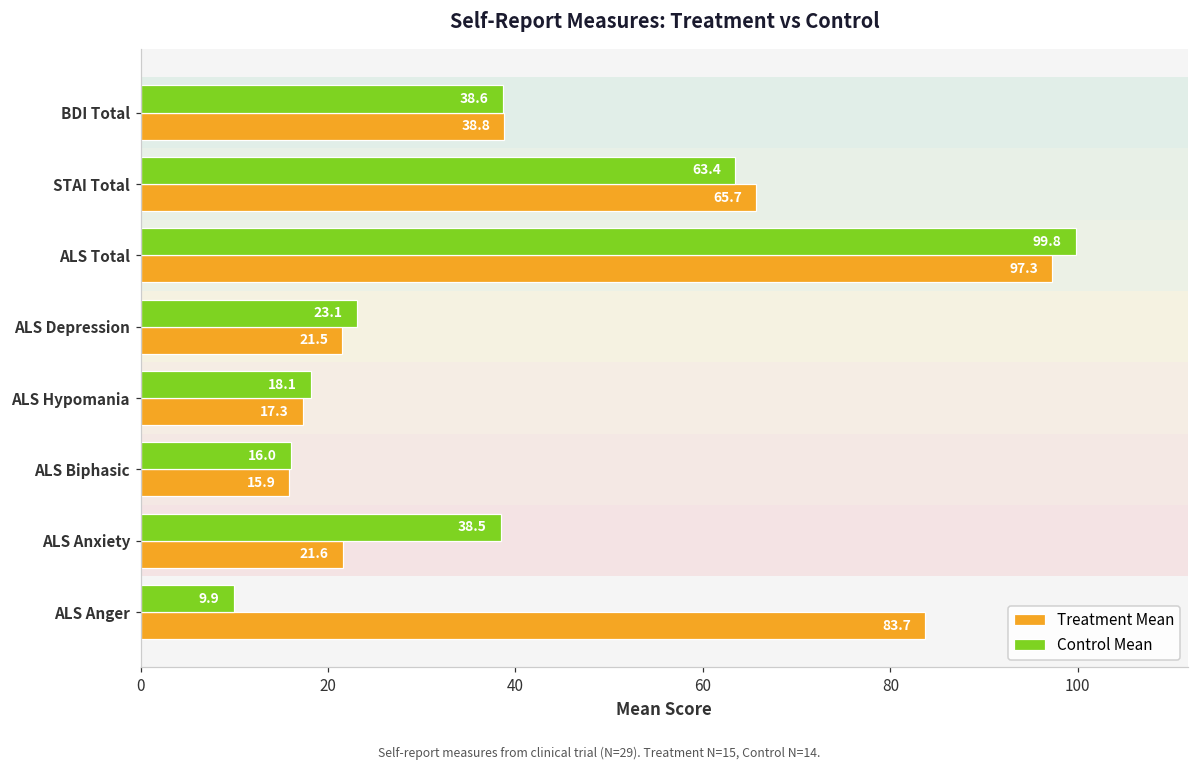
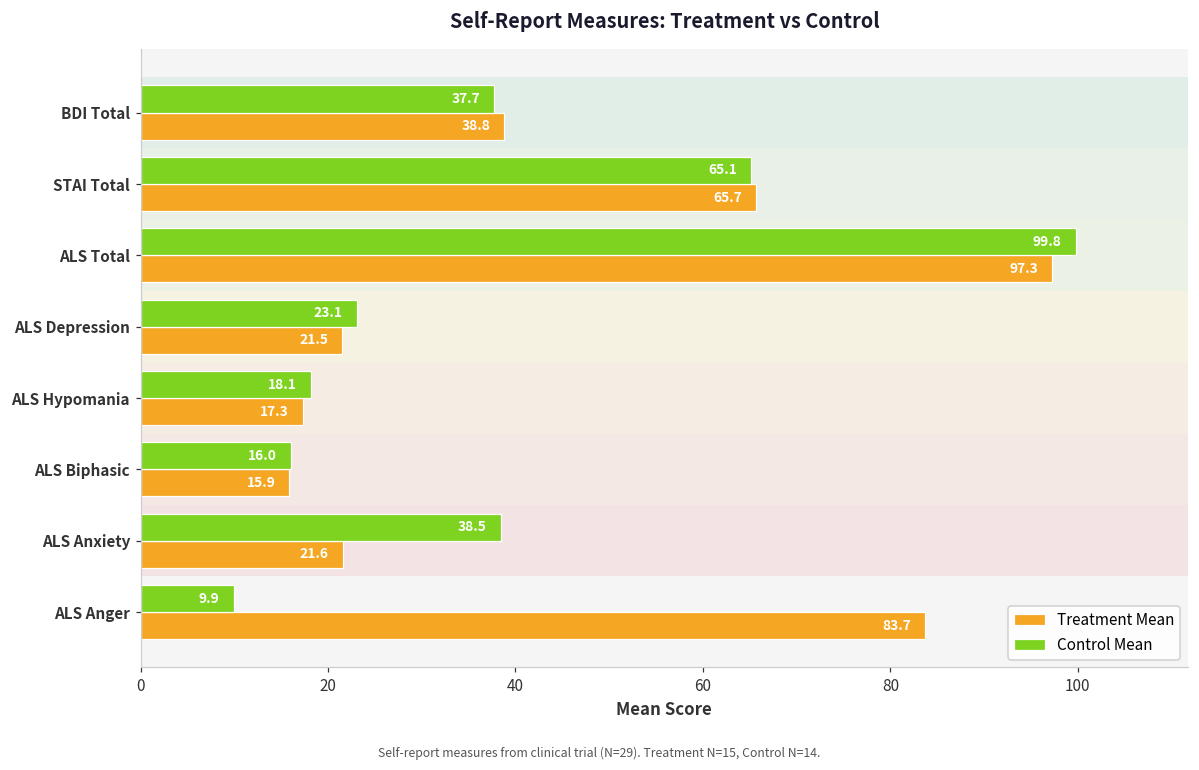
  {
    "Treatment Mean": {
      "BDI Total": 38.8,
      "STAI Total": 65.7,
      "ALS Total": 97.3,
      "ALS Depression": 21.5,
      "ALS Hypomania": 17.3,
      "ALS Biphasic": 15.9,
      "ALS Anxiety": 21.6,
      "ALS Anger": 83.7
    },
    "Control Mean": {
-     "BDI Total": 38.6,
-     "STAI Total": 63.4,
+     "BDI Total": 37.7,
+     "STAI Total": 65.1,
      "ALS Total": 99.8,
      "ALS Depression": 23.1,
      "ALS Hypomania": 18.1,
      "ALS Biphasic": 16.0,
      "ALS Anxiety": 38.5,
      "ALS Anger": 9.9
    }
  }
